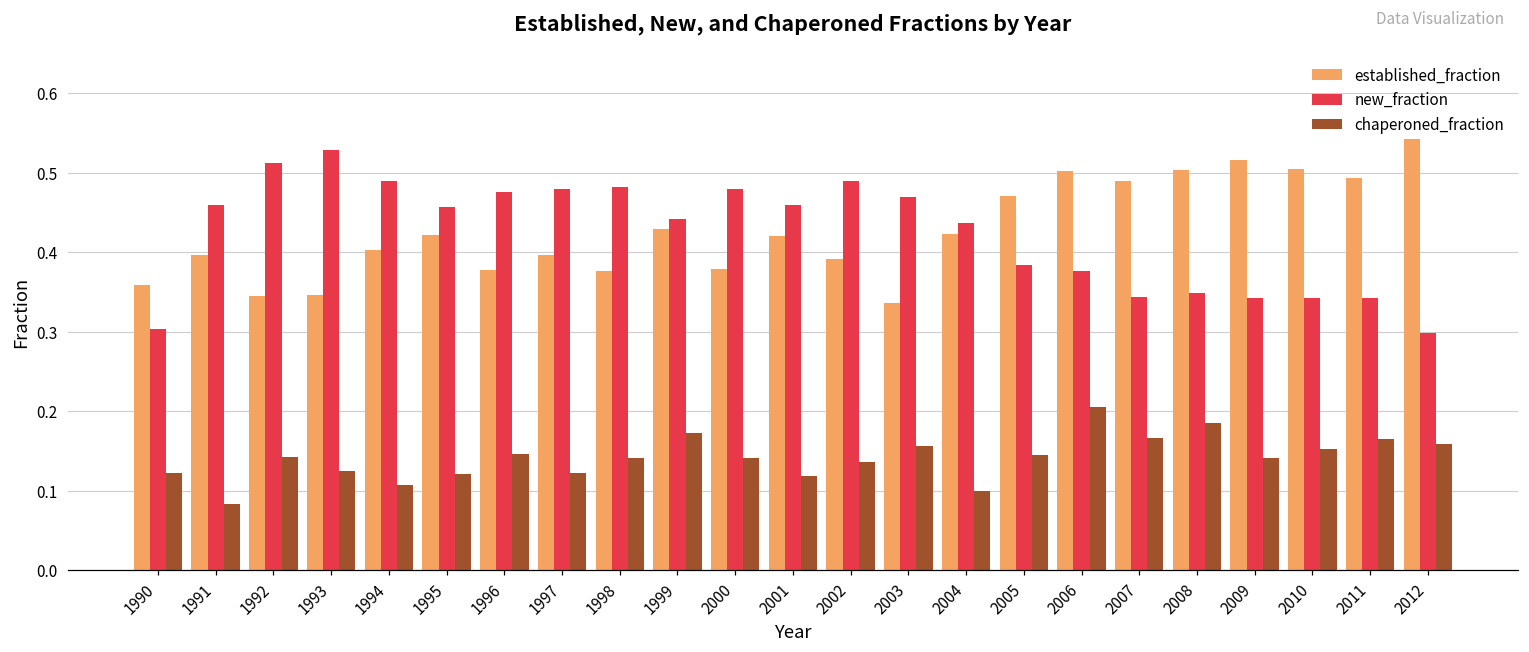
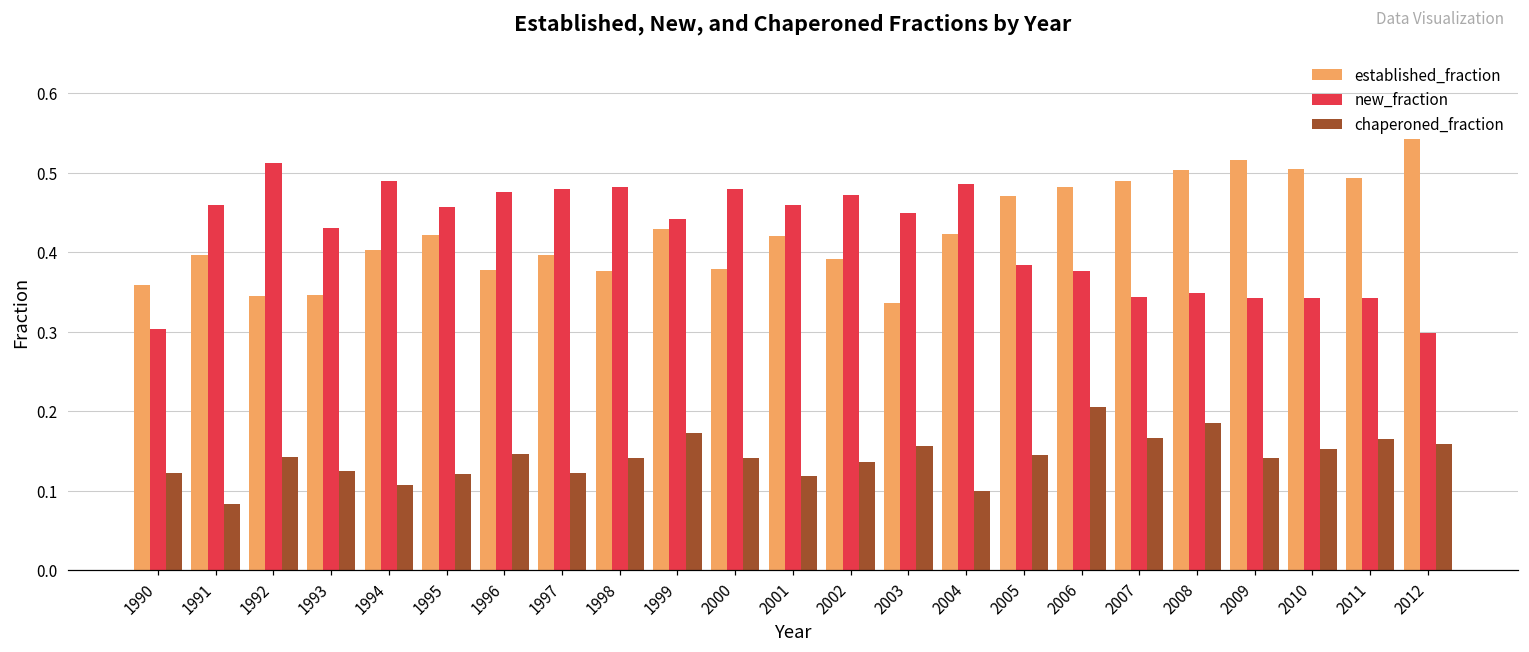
  {
    "established_fraction": {
      "1990": 0.36,
      "1991": 0.40,
      "1992": 0.35,
      "1993": 0.35,
      "1994": 0.40,
      "1995": 0.42,
      "1996": 0.38,
      "1997": 0.40,
      "1998": 0.38,
      "1999": 0.43,
      "2000": 0.38,
      "2001": 0.42,
      "2002": 0.39,
      "2003": 0.34,
      "2004": 0.42,
      "2005": 0.47,
-     "2006": 0.50,
+     "2006": 0.48,
      "2007": 0.49,
      "2008": 0.50,
      "2009": 0.52,
      "2010": 0.51,
      "2011": 0.49,
      "2012": 0.54
    },
    "new_fraction": {
      "1990": 0.30,
      "1991": 0.46,
      "1992": 0.51,
-     "1993": 0.53,
+     "1993": 0.43,
      "1994": 0.49,
      "1995": 0.46,
      "1996": 0.48,
      "1997": 0.48,
      "1998": 0.48,
      "1999": 0.44,
      "2000": 0.48,
      "2001": 0.46,
-     "2002": 0.49,
-     "2003": 0.47,
-     "2004": 0.44,
+     "2002": 0.47,
+     "2003": 0.45,
+     "2004": 0.49,
      "2005": 0.38,
      "2006": 0.38,
      "2007": 0.34,
      "2008": 0.35,
      "2009": 0.34,
      "2010": 0.34,
      "2011": 0.34,
      "2012": 0.30
    },
    "chaperoned_fraction": {
      "1990": 0.12,
      "1991": 0.08,
      "1992": 0.14,
      "1993": 0.13,
      "1994": 0.11,
      "1995": 0.12,
      "1996": 0.15,
      "1997": 0.12,
      "1998": 0.14,
      "1999": 0.17,
      "2000": 0.14,
      "2001": 0.12,
      "2002": 0.14,
      "2003": 0.16,
      "2004": 0.10,
      "2005": 0.15,
      "2006": 0.21,
      "2007": 0.17,
      "2008": 0.19,
      "2009": 0.14,
      "2010": 0.15,
      "2011": 0.17,
      "2012": 0.16
    }
  }
